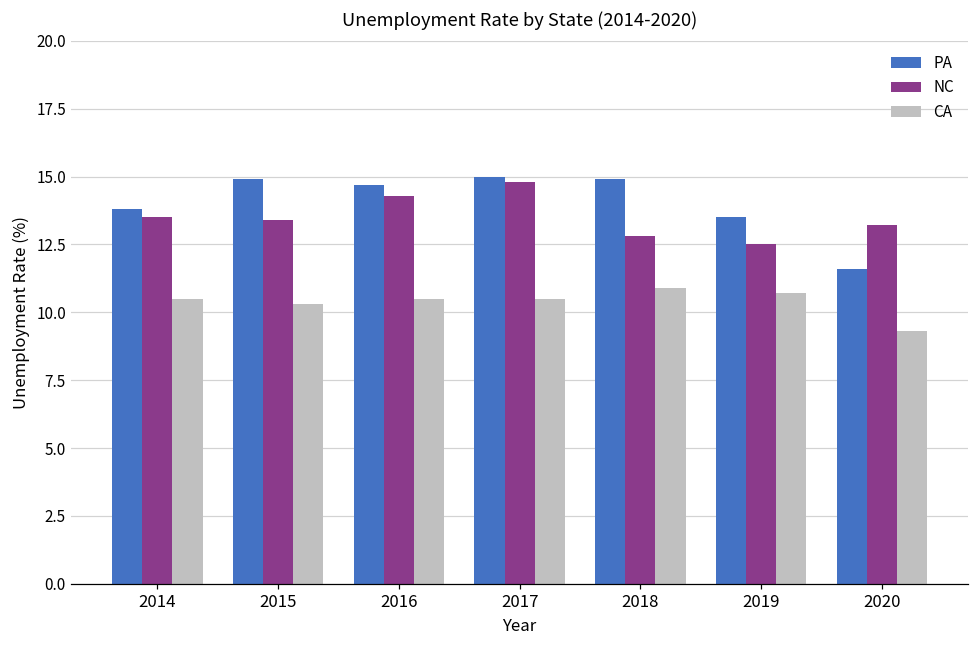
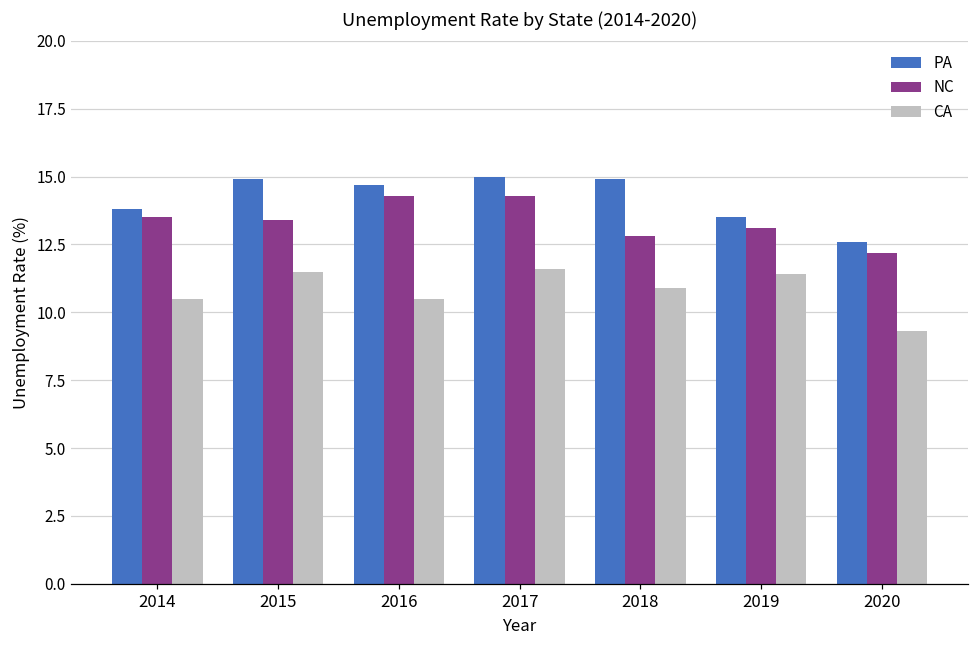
  {
    "PA": {
      "2014": 13.8,
      "2015": 14.9,
      "2016": 14.7,
      "2017": 15.0,
      "2018": 14.9,
      "2019": 13.5,
-     "2020": 11.6
+     "2020": 12.6
    },
    "NC": {
      "2014": 13.5,
      "2015": 13.4,
      "2016": 14.3,
-     "2017": 14.8,
+     "2017": 14.3,
      "2018": 12.8,
-     "2019": 12.5,
-     "2020": 13.2
+     "2019": 13.1,
+     "2020": 12.2
    },
    "CA": {
      "2014": 10.5,
-     "2015": 10.3,
+     "2015": 11.5,
      "2016": 10.5,
-     "2017": 10.5,
+     "2017": 11.6,
      "2018": 10.9,
-     "2019": 10.7,
+     "2019": 11.4,
      "2020": 9.3
    }
  }
